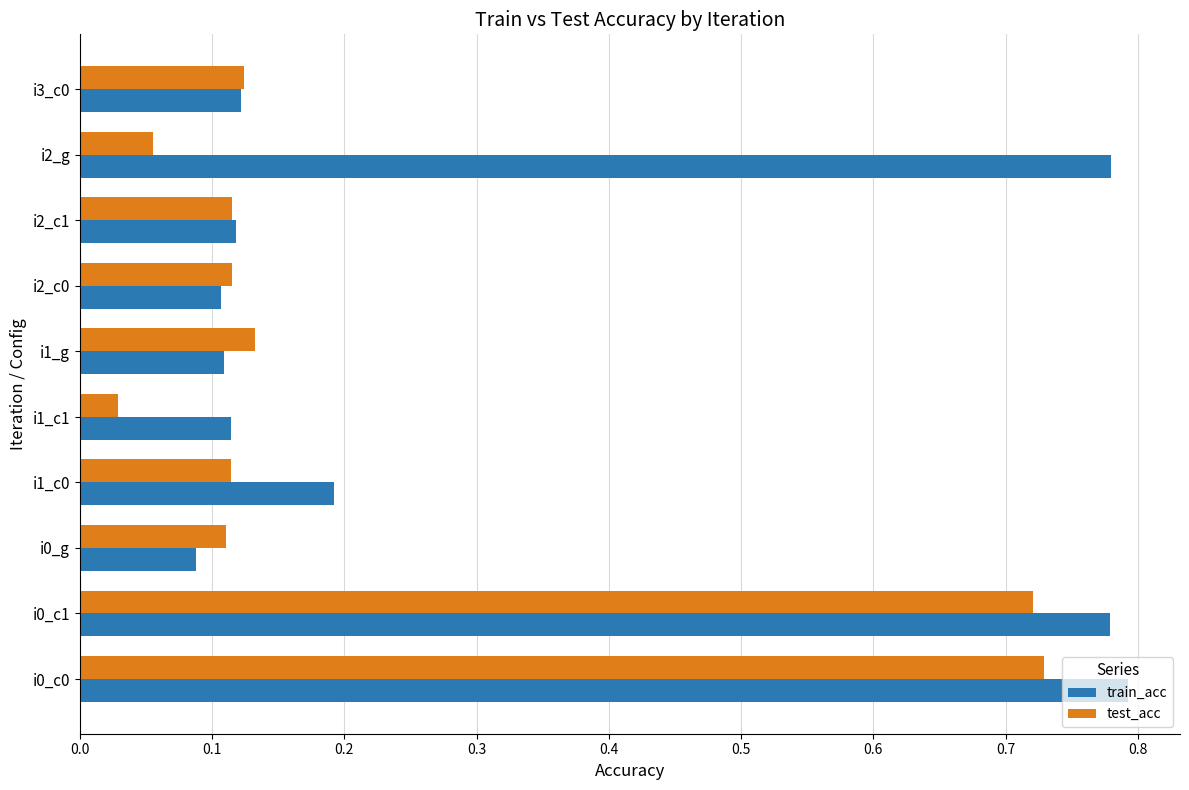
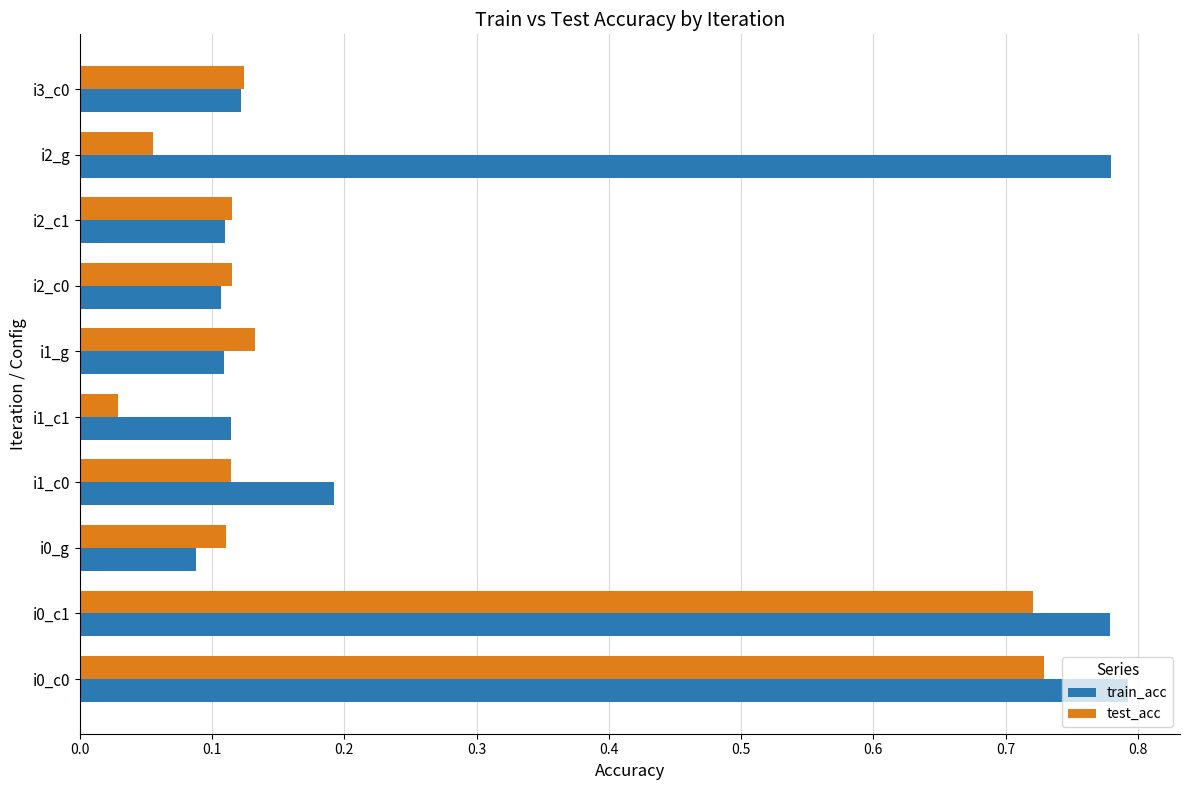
  {
    "train_acc": {
      "i3_c0": 0.122,
      "i2_g": 0.780,
-     "i2_c1": 0.118,
+     "i2_c1": 0.110,
      "i2_c0": 0.107,
      "i1_g": 0.109,
      "i1_c1": 0.114,
      "i1_c0": 0.192,
      "i0_g": 0.088,
      "i0_c1": 0.779
    },
    "test_acc": {
      "i3_c0": 0.125,
      "i2_g": 0.056,
      "i2_c1": 0.115,
      "i2_c0": 0.115,
      "i1_g": 0.133,
      "i1_c1": 0.029,
      "i1_c0": 0.114,
      "i0_g": 0.110,
      "i0_c1": 0.721,
      "i0_c0": 0.729
    }
  }
